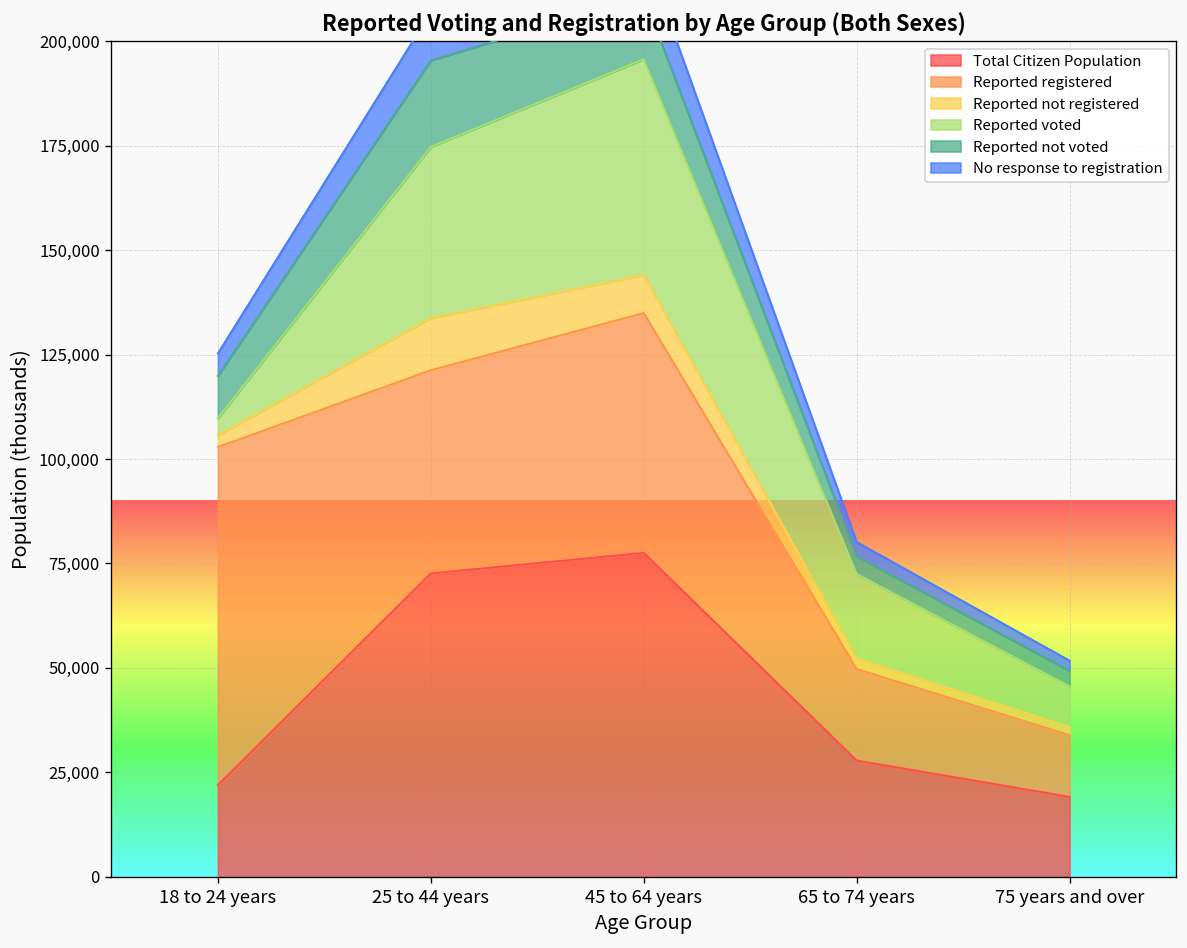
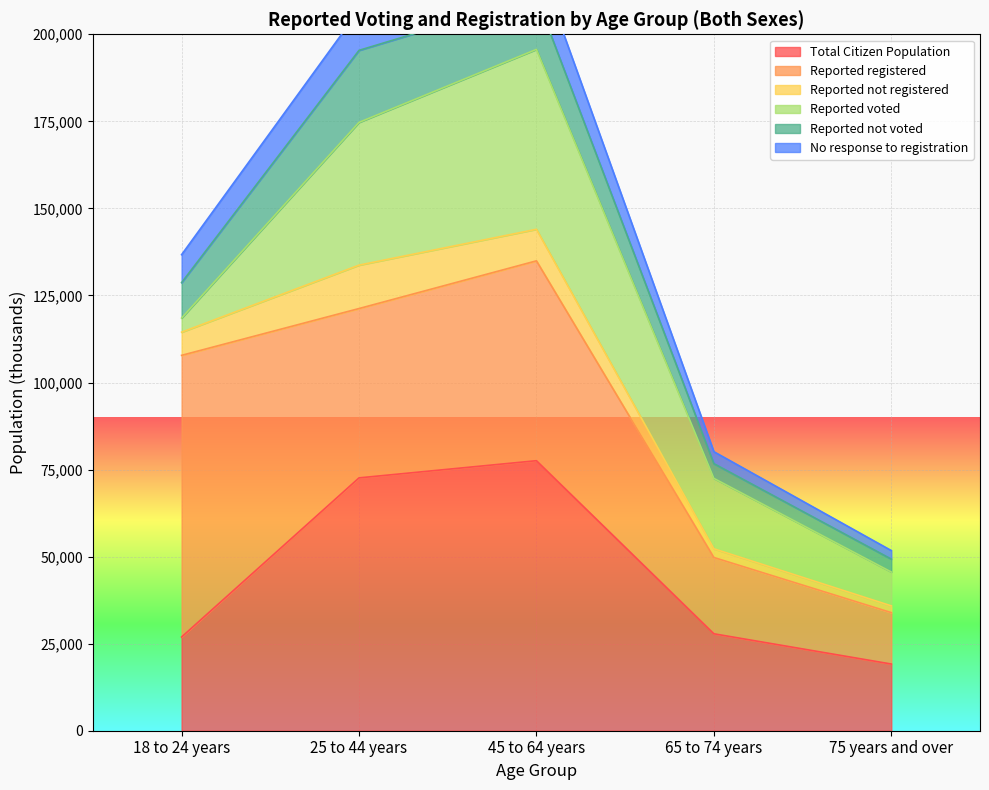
  {
    "Total Citizen Population": {
-     "18 to 24 years": "22,000",
+     "18 to 24 years": "27,000",
      "25 to 44 years": "73,000",
      "45 to 64 years": "78,000",
      "65 to 74 years": "28,000",
      "75 years and over": "19,000"
    },
    "Reported registered": {
      "18 to 24 years": "81,000",
      "25 to 44 years": "49,000",
      "45 to 64 years": "57,000",
      "65 to 74 years": "22,000",
      "75 years and over": "15,000"
    },
    "Reported not registered": {
-     "18 to 24 years": "3,000",
+     "18 to 24 years": "7,000",
      "25 to 44 years": "12,000",
      "45 to 64 years": "9,000",
      "65 to 74 years": "3,000",
      "75 years and over": "2,000"
    },
    "Reported voted": {
      "18 to 24 years": "4,000",
      "25 to 44 years": "41,000",
      "45 to 64 years": "52,000",
      "65 to 74 years": "20,000",
      "75 years and over": "10,000"
    },
    "Reported not voted": {
      "18 to 24 years": "10,000",
      "25 to 44 years": "21,000",
      "65 to 74 years": "4,000",
      "75 years and over": "4,000"
    },
    "No response to registration": {
-     "18 to 24 years": "5,000",
+     "18 to 24 years": "8,000",
      "65 to 74 years": "3,000",
      "75 years and over": "2,000"
    }
  }
